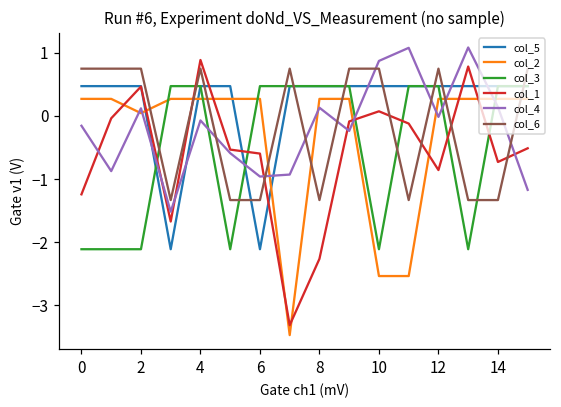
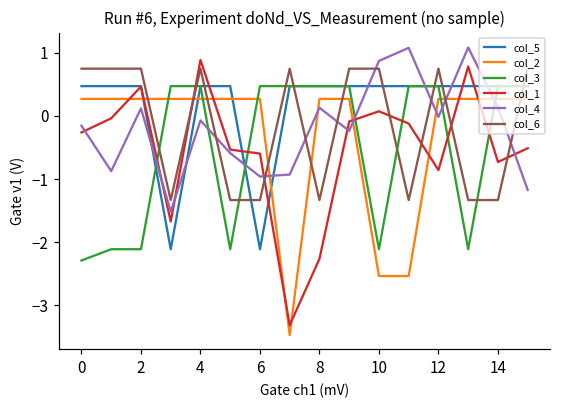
  {
    "col_5": {
      "0": 0.5,
      "6": -2.1,
      "10": 0.5
    },
    "col_2": {
      "0": 0.3,
-     "2": 0.0,
+     "2": 0.3,
      "4": 0.3,
      "6": 0.3,
      "8": 0.3,
      "10": -2.5,
      "12": 0.3
    },
    "col_3": {
-     "0": -2.1,
+     "0": -2.3,
      "2": -2.1,
      "6": 0.5,
      "10": -2.1
    },
    "col_1": {
-     "0": -1.2,
+     "0": -0.3,
      "4": 0.9,
      "6": -0.6,
      "8": -2.3,
      "10": 0.1,
      "12": -0.9,
      "14": -0.7
    },
    "col_4": {
      "0": -0.2,
      "2": 0.1,
      "4": -0.1,
      "6": -1.0,
      "8": 0.1,
      "10": 0.9,
      "12": 0.0
    },
    "col_6": {
      "0": 0.8,
      "2": 0.8,
      "4": 0.8,
      "6": -1.3,
      "8": -1.3,
      "10": 0.8,
      "12": 0.8,
      "14": -1.3
    }
  }
